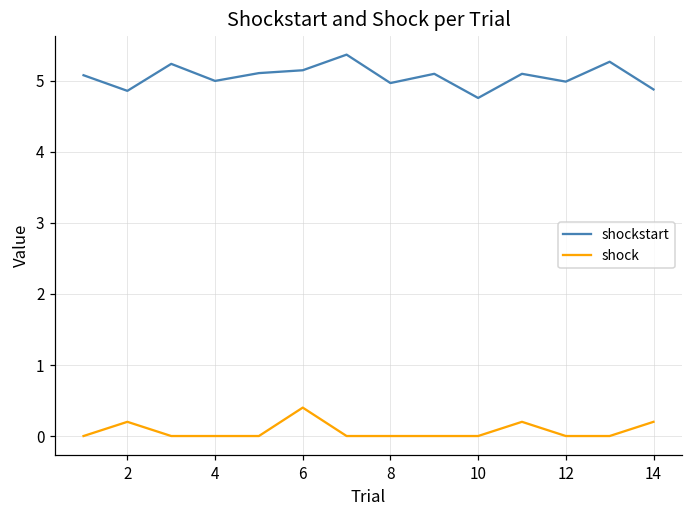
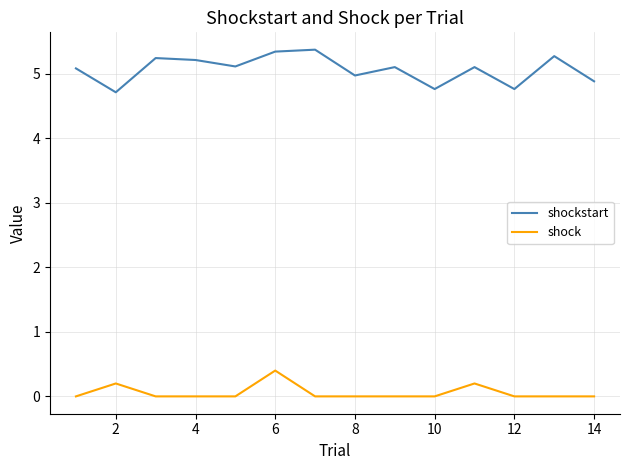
  {
    "shockstart": {
-     "2": 4.9,
-     "4": 5.0,
-     "6": 5.2,
+     "2": 4.7,
+     "4": 5.2,
+     "6": 5.3,
      "8": 5.0,
      "10": 4.8,
-     "12": 5.0,
+     "12": 4.8,
      "14": 4.9
    },
    "shock": {
      "2": 0.2,
      "4": 0.0,
      "6": 0.4,
      "8": 0.0,
      "10": 0.0,
      "12": 0.0,
-     "14": 0.2
+     "14": 0.0
    }
  }
